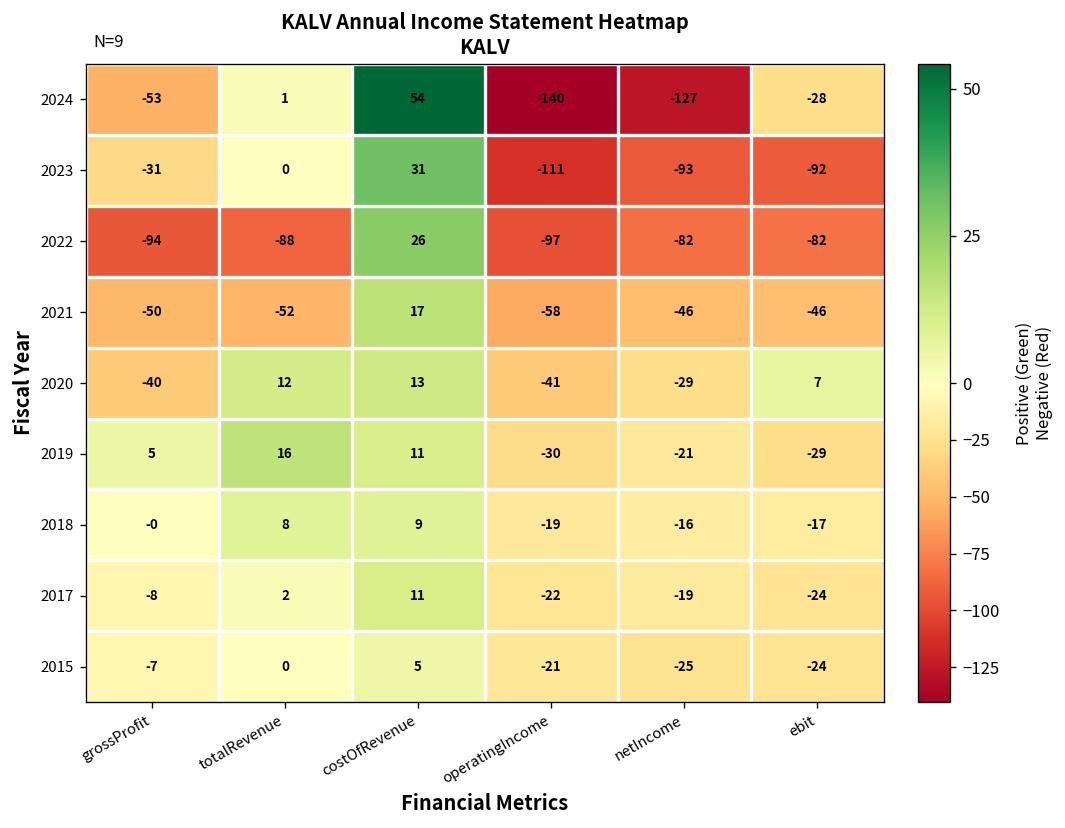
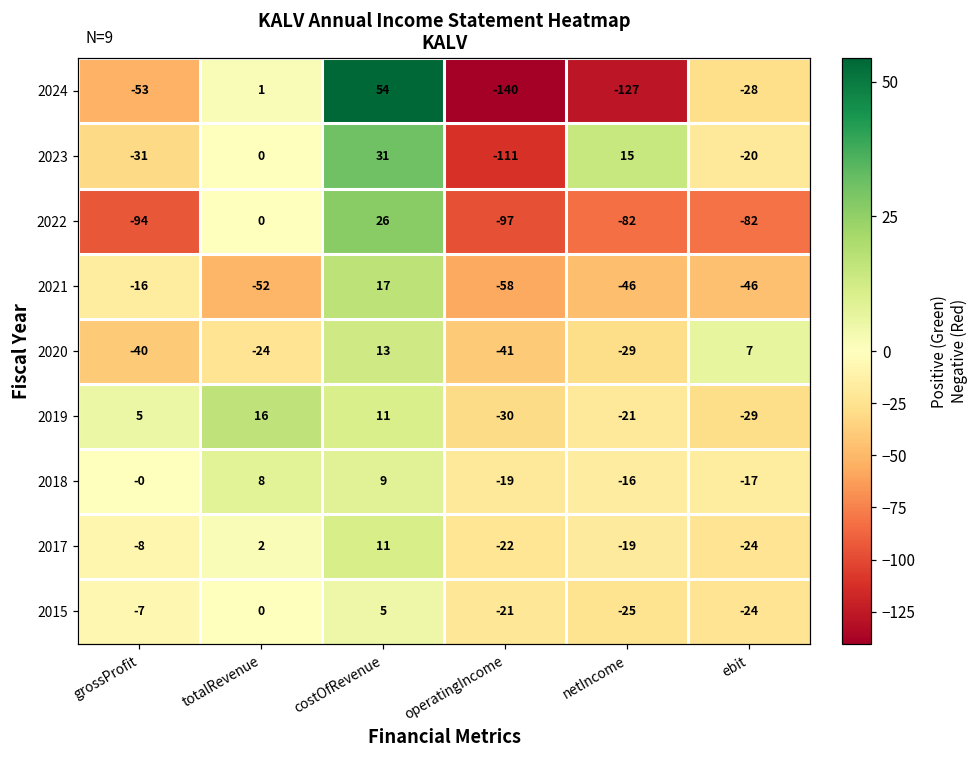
  {
    "2024": {
      "grossProfit": -53,
      "totalRevenue": 1,
      "costOfRevenue": 54,
      "operatingIncome": -140,
      "netIncome": -127,
      "ebit": -28
    },
    "2023": {
      "grossProfit": -31,
      "totalRevenue": 0,
      "costOfRevenue": 31,
      "operatingIncome": -111,
-     "netIncome": -93,
-     "ebit": -92
+     "netIncome": 15,
+     "ebit": -20
    },
    "2022": {
      "grossProfit": -94,
-     "totalRevenue": -88,
+     "totalRevenue": 0,
      "costOfRevenue": 26,
      "operatingIncome": -97,
      "netIncome": -82,
      "ebit": -82
    },
    "2021": {
-     "grossProfit": -50,
+     "grossProfit": -16,
      "totalRevenue": -52,
      "costOfRevenue": 17,
      "operatingIncome": -58,
      "netIncome": -46,
      "ebit": -46
    },
    "2020": {
      "grossProfit": -40,
-     "totalRevenue": 12,
+     "totalRevenue": -24,
      "costOfRevenue": 13,
      "operatingIncome": -41,
      "netIncome": -29,
      "ebit": 7
    },
    "2019": {
      "grossProfit": 5,
      "totalRevenue": 16,
      "costOfRevenue": 11,
      "operatingIncome": -30,
      "netIncome": -21,
      "ebit": -29
    },
    "2018": {
      "grossProfit": -0,
      "totalRevenue": 8,
      "costOfRevenue": 9,
      "operatingIncome": -19,
      "netIncome": -16,
      "ebit": -17
    },
    "2017": {
      "grossProfit": -8,
      "totalRevenue": 2,
      "costOfRevenue": 11,
      "operatingIncome": -22,
      "netIncome": -19,
      "ebit": -24
    },
    "2015": {
      "grossProfit": -7,
      "totalRevenue": 0,
      "costOfRevenue": 5,
      "operatingIncome": -21,
      "netIncome": -25,
      "ebit": -24
    }
  }
